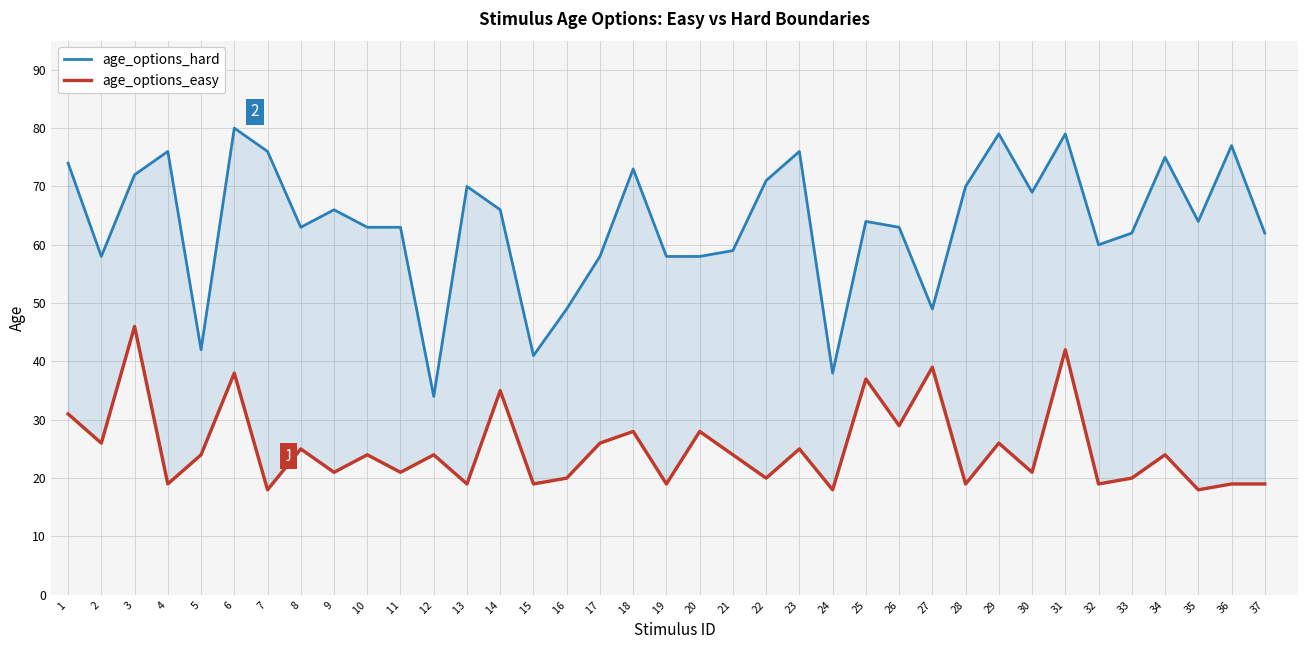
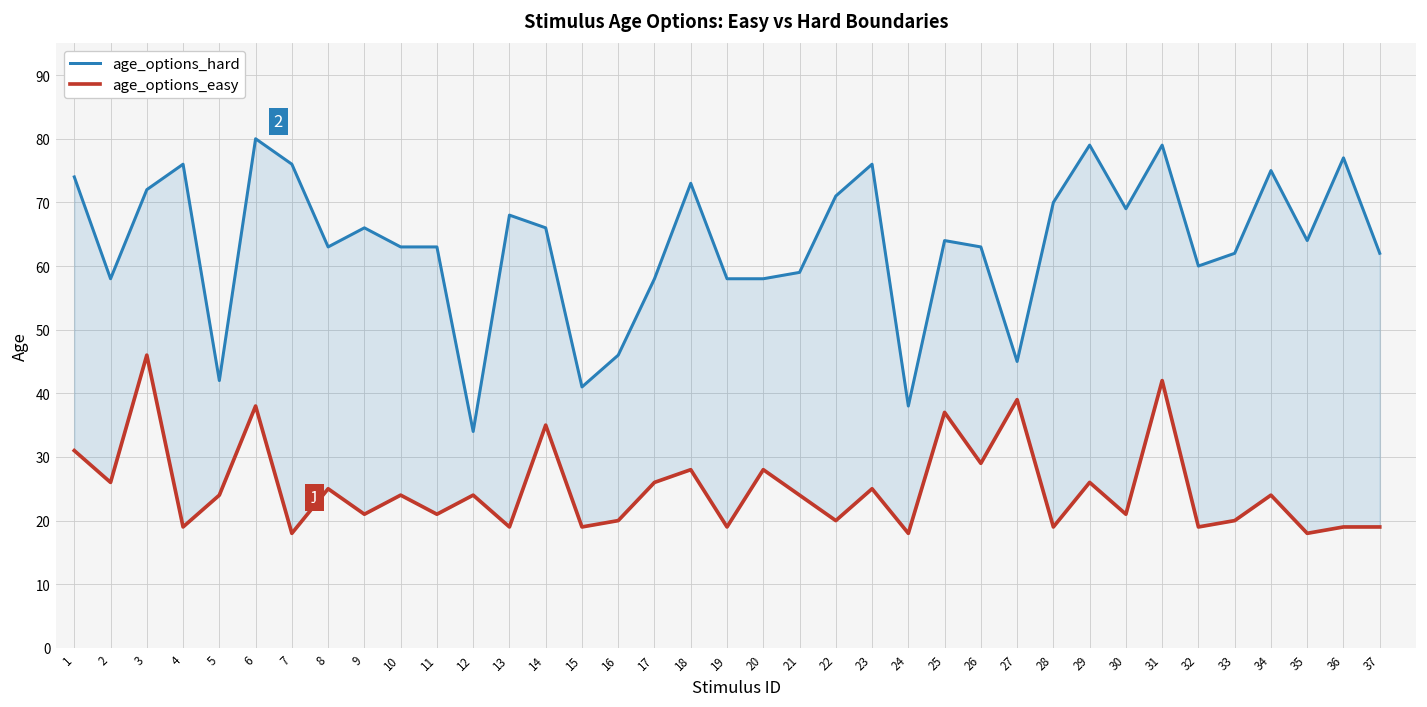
  {
    "age_options_hard": {
      "1": 74,
      "2": 58,
      "3": 72,
      "4": 76,
      "5": 42,
      "7": 76,
      "8": 63,
      "9": 66,
      "10": 63,
      "11": 63,
      "12": 34,
-     "13": 70,
+     "13": 68,
      "14": 66,
      "15": 41,
-     "16": 49,
+     "16": 46,
      "17": 58,
      "18": 73,
      "19": 58,
      "20": 58,
      "21": 59,
      "22": 71,
      "23": 76,
      "24": 38,
      "25": 64,
      "26": 63,
-     "27": 49,
+     "27": 45,
      "28": 70,
      "29": 79,
      "30": 69,
      "31": 79,
      "32": 60,
      "33": 62,
      "34": 75,
      "35": 64,
      "36": 77,
      "37": 62
    },
    "age_options_easy": {
      "1": 31,
      "2": 26,
      "3": 46,
      "4": 19,
      "5": 24,
      "6": 38,
      "7": 18,
      "9": 21,
      "10": 24,
      "11": 21,
      "12": 24,
      "13": 19,
      "14": 35,
      "15": 19,
      "16": 20,
      "17": 26,
      "18": 28,
      "19": 19,
      "20": 28,
      "21": 24,
      "22": 20,
      "23": 25,
      "24": 18,
      "25": 37,
      "26": 29,
      "27": 39,
      "28": 19,
      "29": 26,
      "30": 21,
      "31": 42,
      "32": 19,
      "33": 20,
      "34": 24,
      "35": 18,
      "36": 19,
      "37": 19
    }
  }
